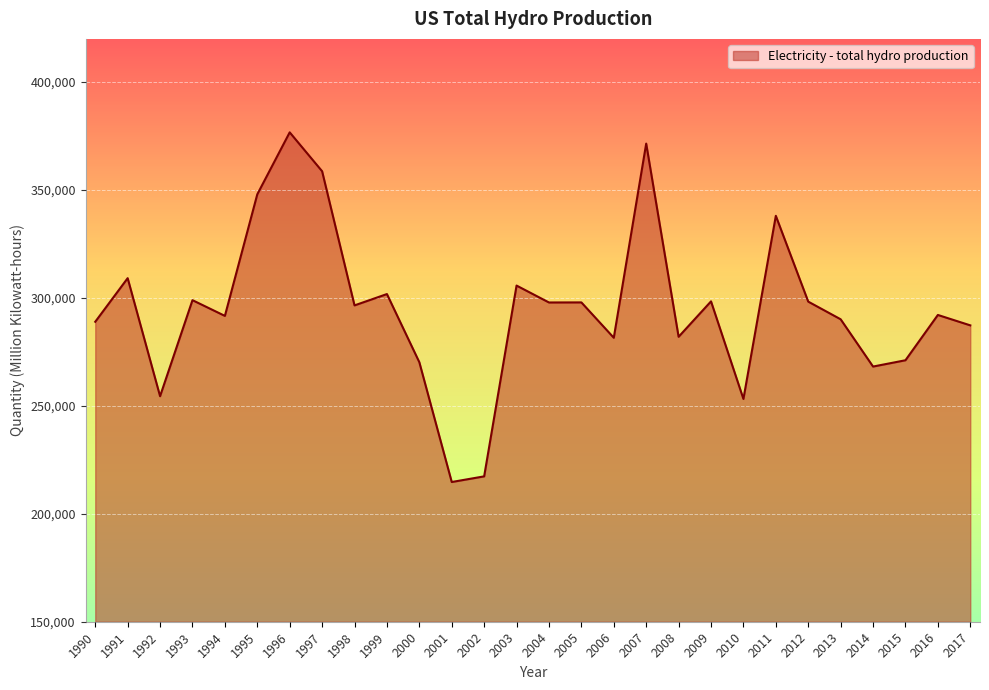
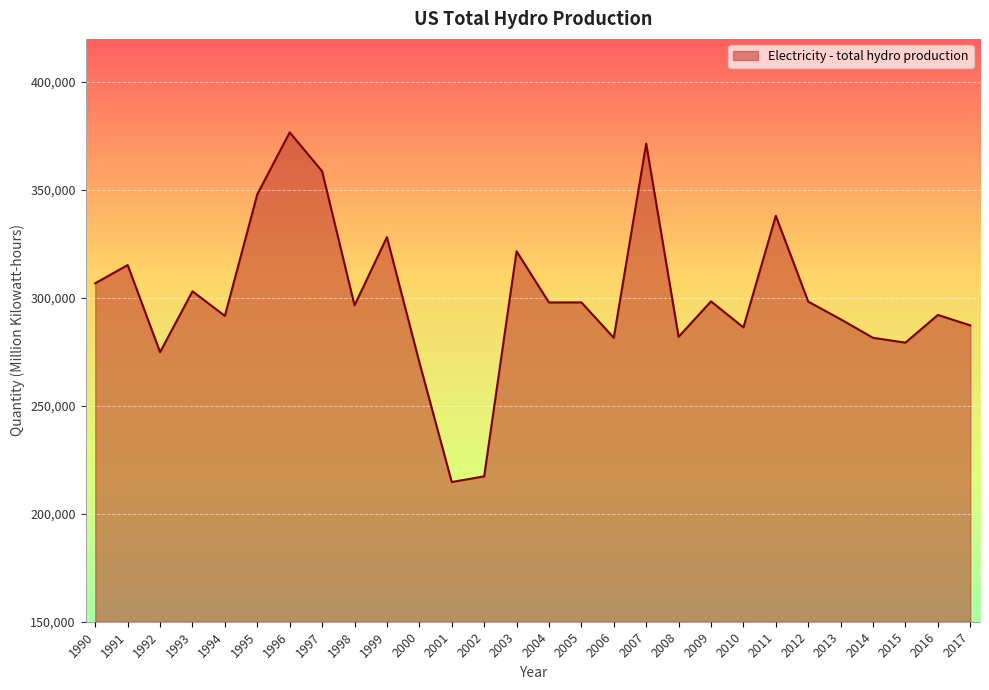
  {
-   "1990": "289,000",
-   "1991": "309,000",
-   "1992": "254,000",
-   "1993": "299,000",
+   "1990": "307,000",
+   "1991": "315,000",
+   "1992": "275,000",
+   "1993": "303,000",
    "1994": "292,000",
    "1995": "348,000",
    "1996": "377,000",
    "1997": "359,000",
    "1998": "297,000",
-   "1999": "302,000",
+   "1999": "328,000",
    "2000": "270,000",
    "2001": "215,000",
    "2002": "217,000",
-   "2003": "306,000",
+   "2003": "322,000",
    "2004": "298,000",
    "2005": "298,000",
    "2006": "282,000",
    "2007": "371,000",
    "2008": "282,000",
    "2009": "298,000",
-   "2010": "253,000",
+   "2010": "286,000",
    "2011": "338,000",
    "2012": "298,000",
    "2013": "290,000",
-   "2014": "268,000",
-   "2015": "271,000",
+   "2014": "282,000",
+   "2015": "279,000",
    "2016": "292,000",
    "2017": "287,000"
  }
